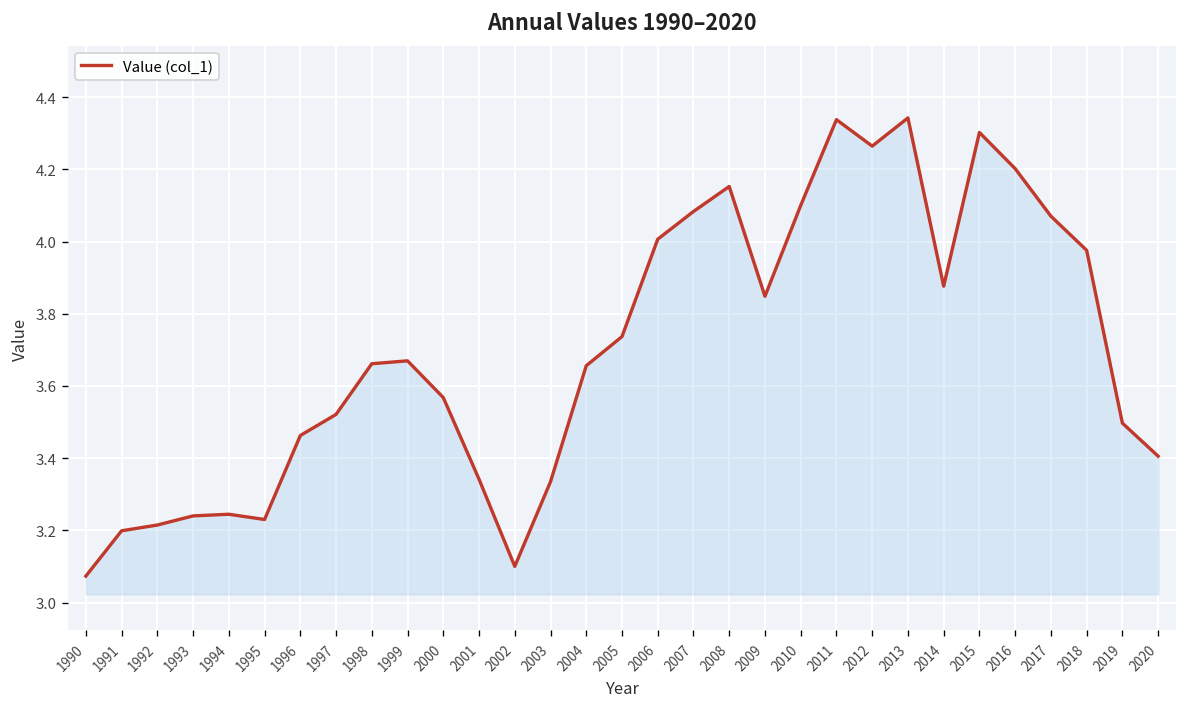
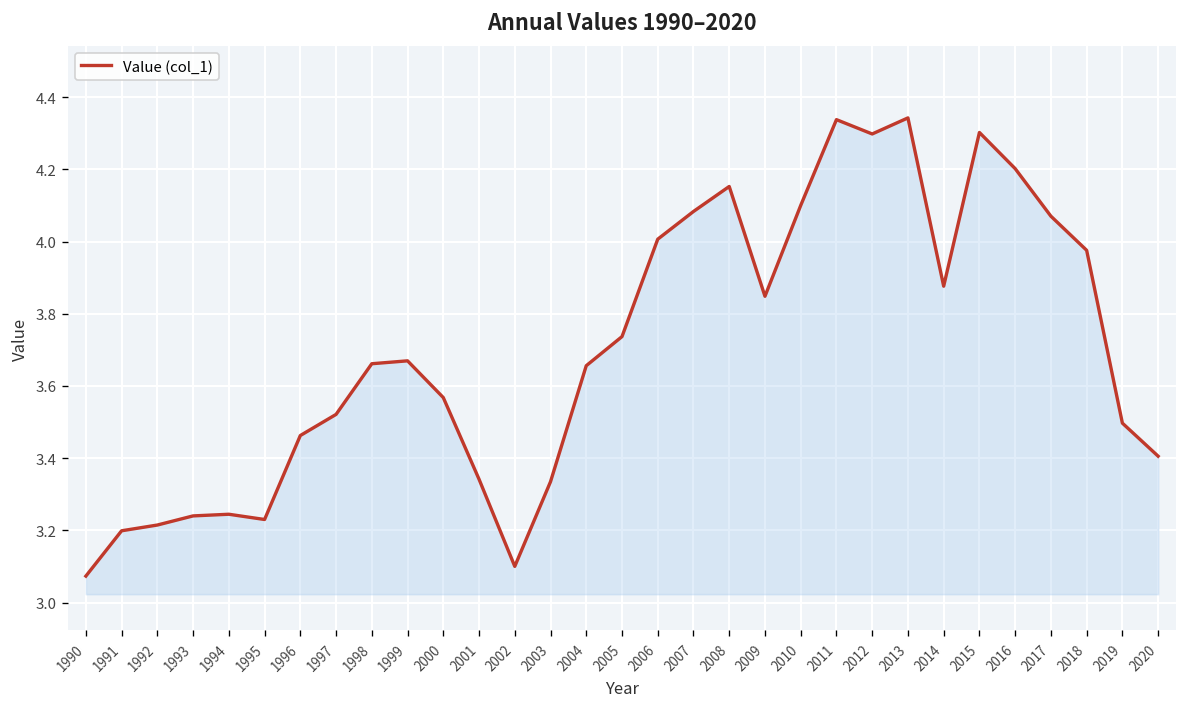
  {
    "1990": 3.07,
    "1991": 3.20,
    "1992": 3.21,
    "1993": 3.24,
    "1994": 3.24,
    "1995": 3.23,
    "1996": 3.46,
    "1997": 3.52,
    "1998": 3.66,
    "1999": 3.67,
    "2000": 3.57,
    "2001": 3.34,
    "2002": 3.10,
    "2003": 3.33,
    "2004": 3.66,
    "2005": 3.74,
    "2006": 4.01,
    "2007": 4.08,
    "2008": 4.15,
    "2009": 3.85,
    "2010": 4.10,
    "2011": 4.34,
-   "2012": 4.26,
+   "2012": 4.30,
    "2013": 4.34,
    "2014": 3.88,
    "2015": 4.30,
    "2016": 4.20,
    "2017": 4.07,
    "2018": 3.98,
    "2019": 3.50,
    "2020": 3.41
  }
